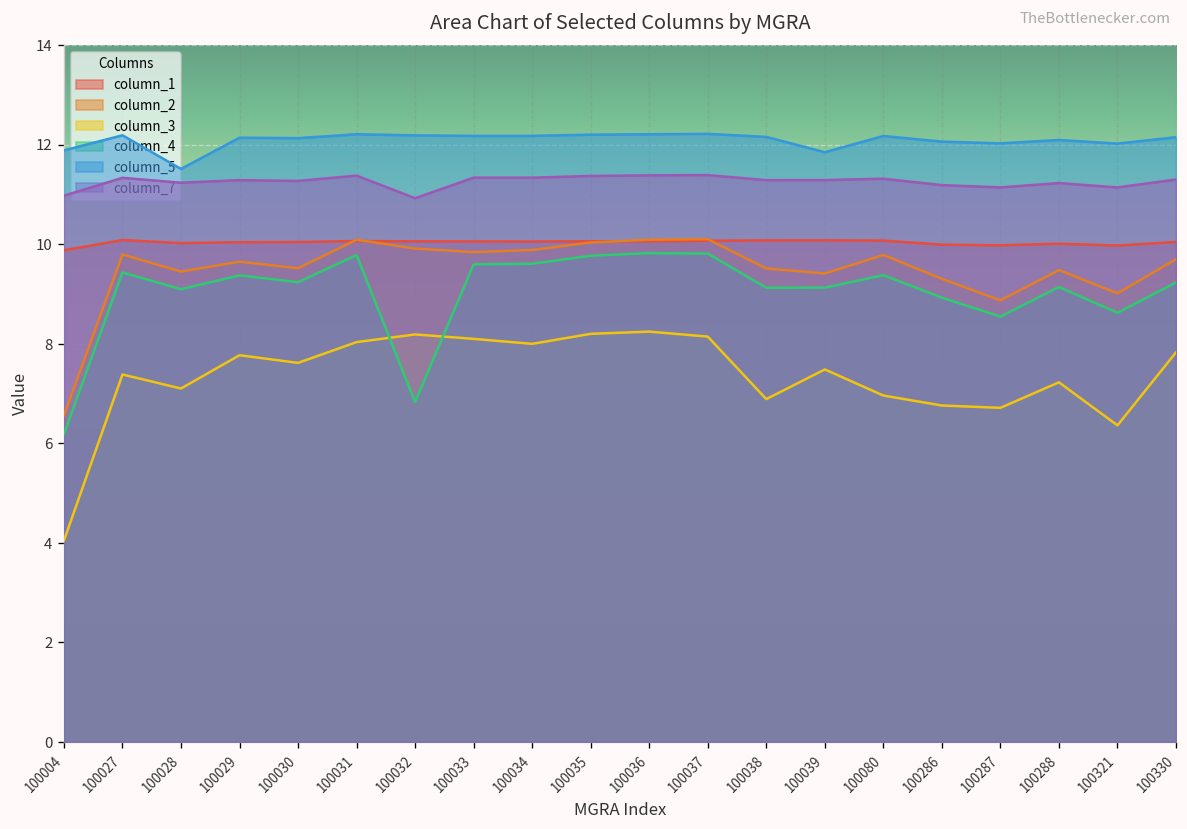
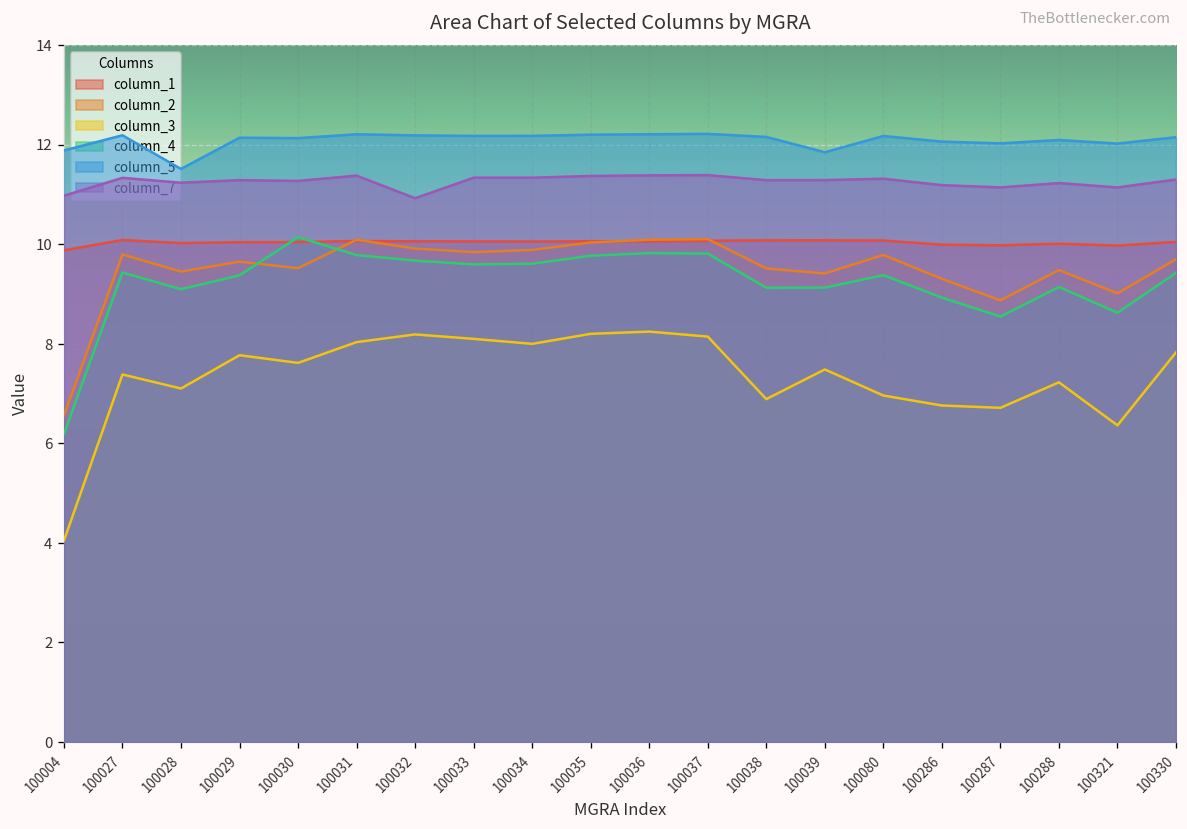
  {
    "column_4": {
      "100004": 6.2,
      "100027": 9.4,
      "100028": 9.1,
      "100029": 9.4,
-     "100030": 9.2,
+     "100030": 10.1,
      "100031": 9.8,
-     "100032": 6.8,
+     "100032": 9.7,
      "100033": 9.6,
      "100034": 9.6,
      "100035": 9.8,
      "100036": 9.8,
      "100037": 9.8,
      "100038": 9.1,
      "100039": 9.1,
      "100080": 9.4,
      "100286": 8.9,
      "100287": 8.5,
      "100288": 9.1,
      "100321": 8.6,
-     "100330": 9.2
+     "100330": 9.4
    },
    "column_5": {
      "100004": 11.9,
      "100028": 11.5,
      "100029": 12.1,
      "100030": 12.1,
      "100031": 12.2,
      "100032": 12.2,
      "100033": 12.2,
      "100034": 12.2,
      "100035": 12.2,
      "100036": 12.2,
      "100037": 12.2,
      "100038": 12.2,
      "100039": 11.9,
      "100080": 12.2,
      "100286": 12.1,
      "100287": 12.0,
      "100288": 12.1,
      "100321": 12.0,
      "100330": 12.2
    },
    "column_7": {
      "100004": 11.0,
      "100028": 11.2,
      "100029": 11.3,
      "100030": 11.3,
      "100031": 11.4,
      "100032": 10.9,
      "100033": 11.3,
      "100034": 11.3,
      "100035": 11.4,
      "100036": 11.4,
      "100037": 11.4,
      "100038": 11.3,
      "100039": 11.3,
      "100080": 11.3,
      "100286": 11.2,
      "100287": 11.1,
      "100288": 11.2,
      "100321": 11.1,
      "100330": 11.3
    }
  }
